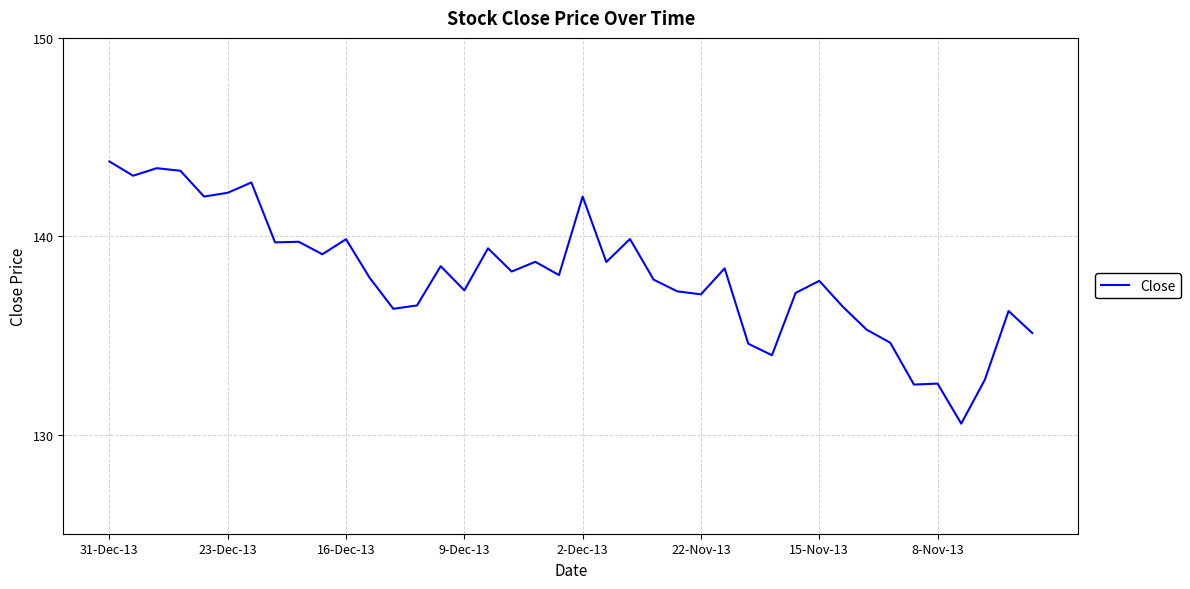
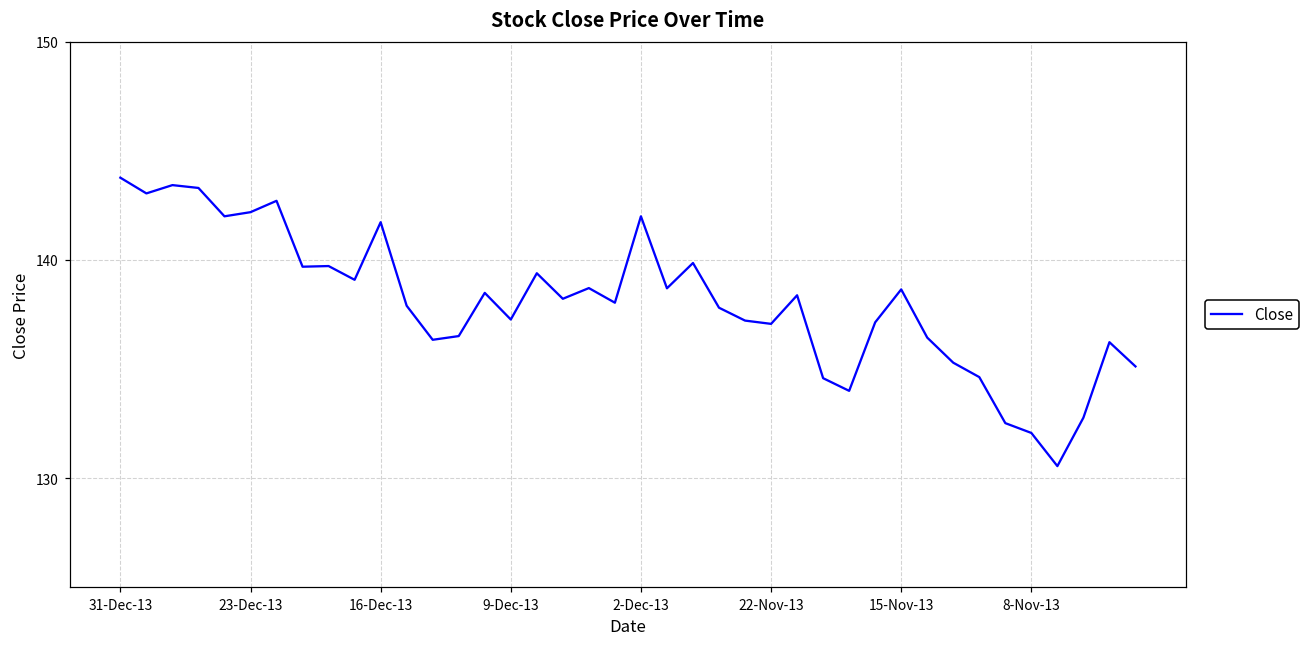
  {
    "31-Dec-13": 143.8,
    "23-Dec-13": 142.2,
-   "16-Dec-13": 139.9,
+   "16-Dec-13": 141.7,
    "9-Dec-13": 137.3,
    "2-Dec-13": 142.0,
    "22-Nov-13": 137.1,
-   "15-Nov-13": 137.8,
-   "8-Nov-13": 132.6
+   "15-Nov-13": 138.7,
+   "8-Nov-13": 132.1
  }
